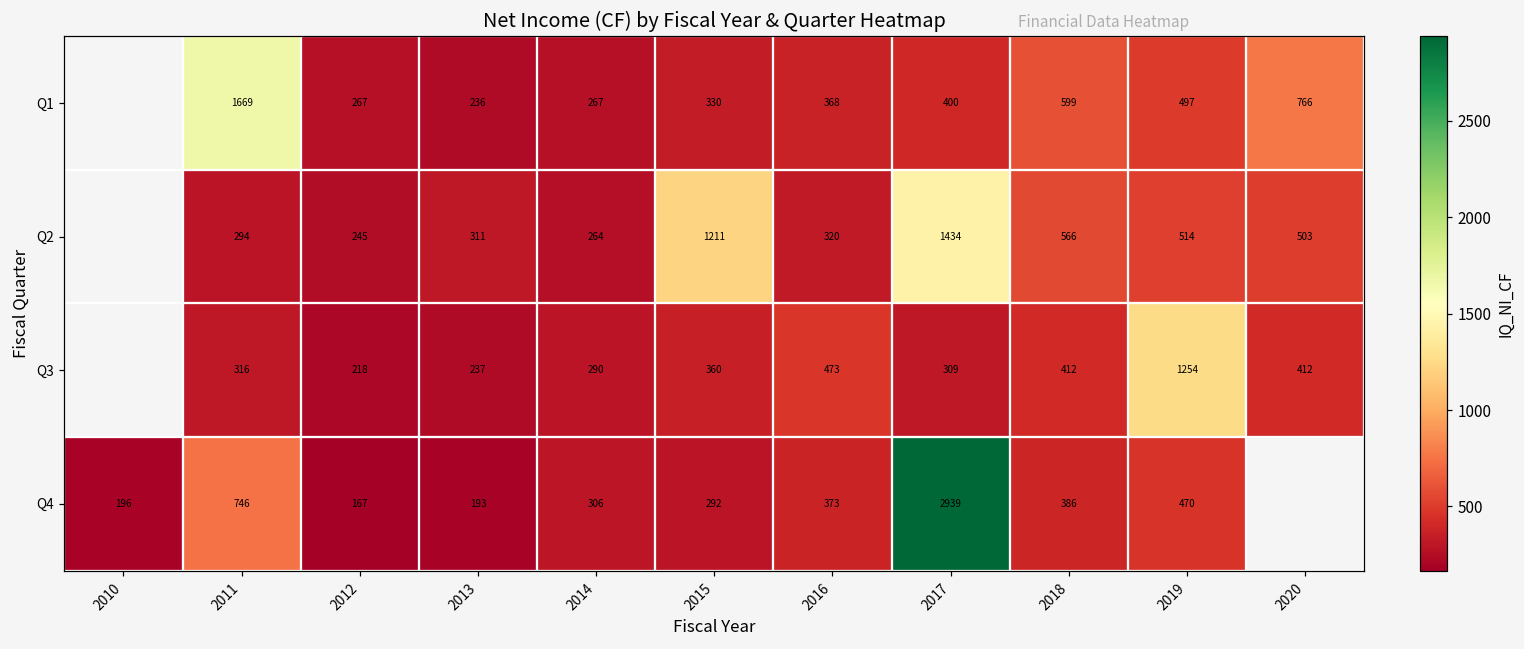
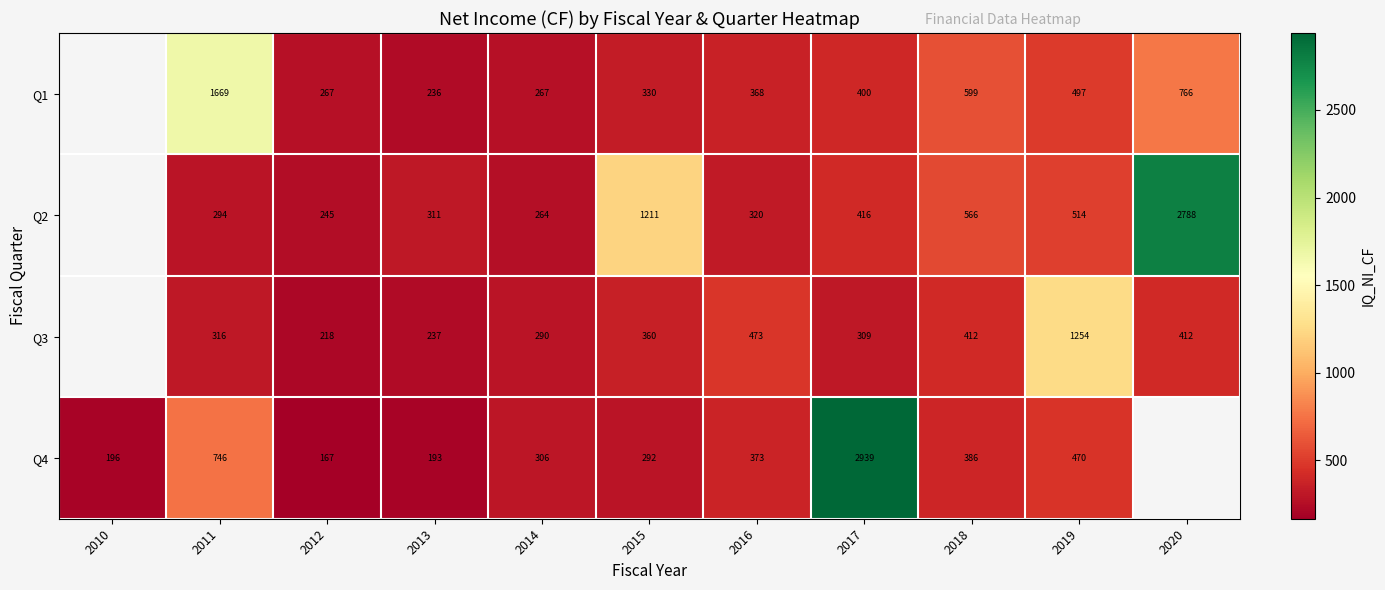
  {
    "Q1": {
      "2011": 1669,
      "2012": 267,
      "2013": 236,
      "2014": 267,
      "2015": 330,
      "2016": 368,
      "2017": 400,
      "2018": 599,
      "2019": 497,
      "2020": 766
    },
    "Q2": {
      "2011": 294,
      "2012": 245,
      "2013": 311,
      "2014": 264,
      "2015": 1211,
      "2016": 320,
-     "2017": 1434,
+     "2017": 416,
      "2018": 566,
      "2019": 514,
-     "2020": 503
+     "2020": 2788
    },
    "Q3": {
      "2011": 316,
      "2012": 218,
      "2013": 237,
      "2014": 290,
      "2015": 360,
      "2016": 473,
      "2017": 309,
      "2018": 412,
      "2019": 1254,
      "2020": 412
    },
    "Q4": {
      "2010": 196,
      "2011": 746,
      "2012": 167,
      "2013": 193,
      "2014": 306,
      "2015": 292,
      "2016": 373,
      "2017": 2939,
      "2018": 386,
      "2019": 470
    }
  }
